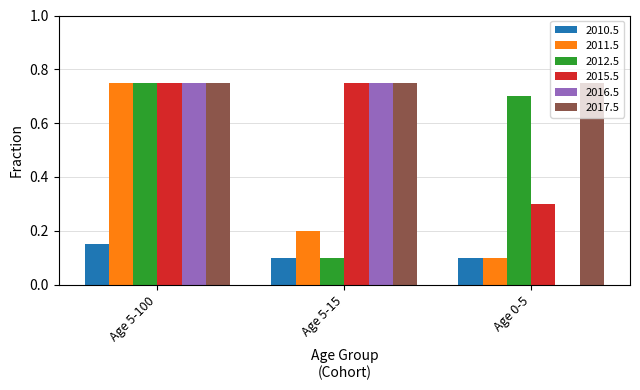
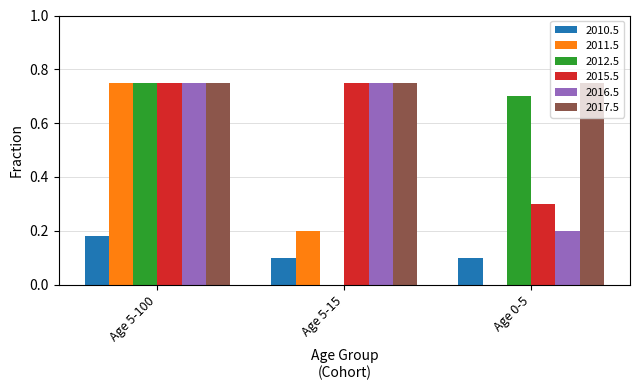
  {
    "2010.5": {
-     "Age 5-100": 0.15,
+     "Age 5-100": 0.18,
      "Age 5-15": 0.10,
      "Age 0-5": 0.10
    },
    "2011.5": {
      "Age 5-100": 0.75,
      "Age 5-15": 0.2,
-     "Age 0-5": 0.1
+     "Age 0-5": 0.0
    },
    "2012.5": {
      "Age 5-100": 0.75,
-     "Age 5-15": 0.1,
+     "Age 5-15": 0.0,
      "Age 0-5": 0.7
    },
    "2015.5": {
      "Age 5-100": 0.75,
      "Age 5-15": 0.75,
      "Age 0-5": 0.30
    },
    "2016.5": {
      "Age 5-100": 0.75,
      "Age 5-15": 0.75,
-     "Age 0-5": 0.0
+     "Age 0-5": 0.2
    },
    "2017.5": {
      "Age 5-100": 0.75,
      "Age 5-15": 0.75
    }
  }
